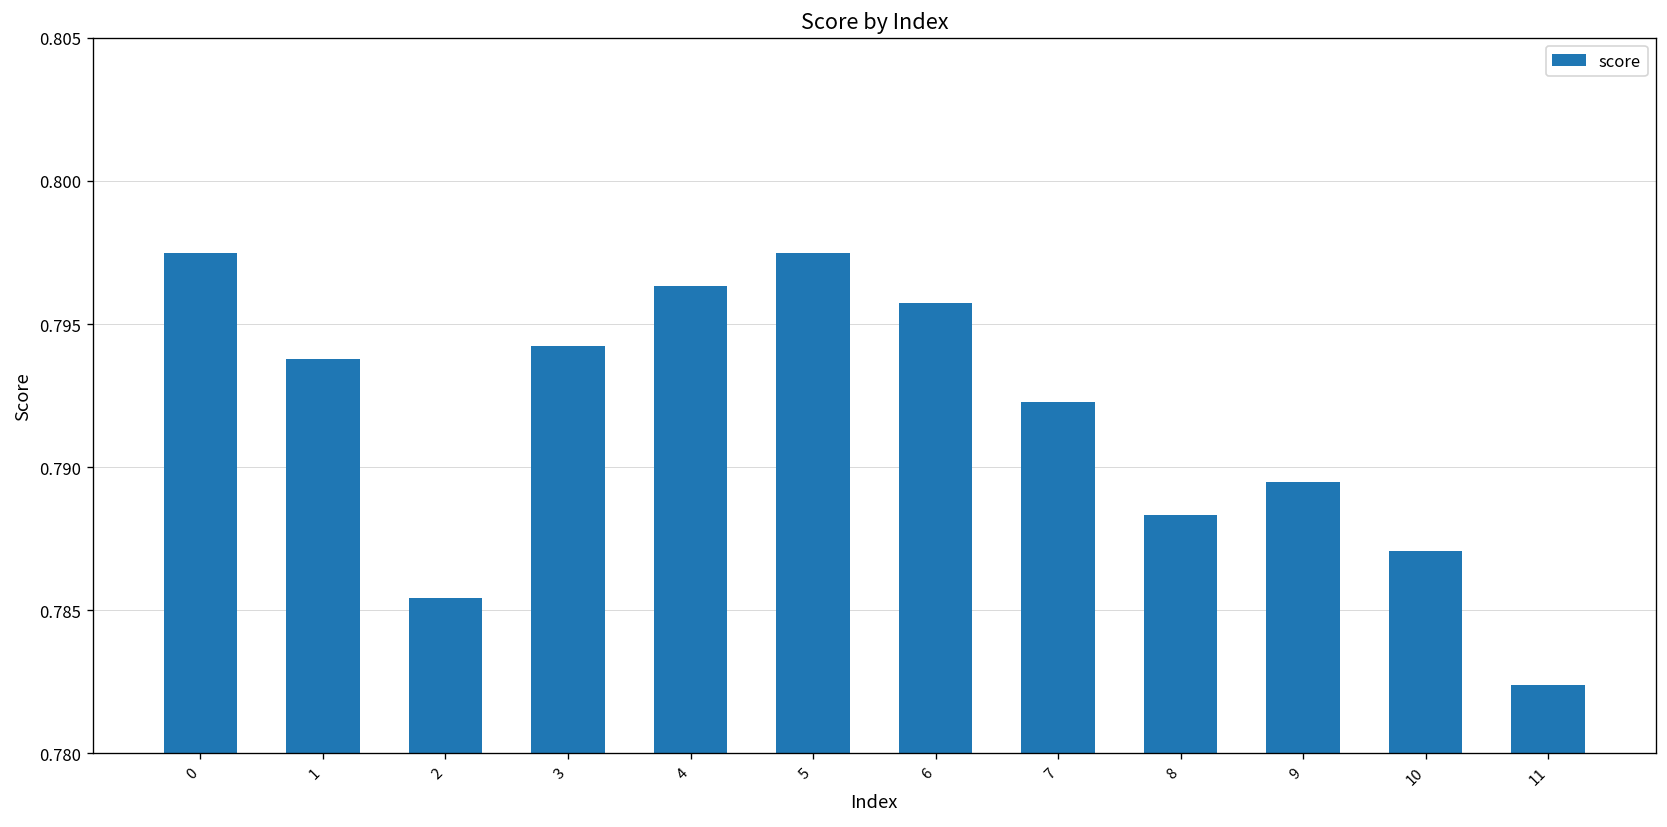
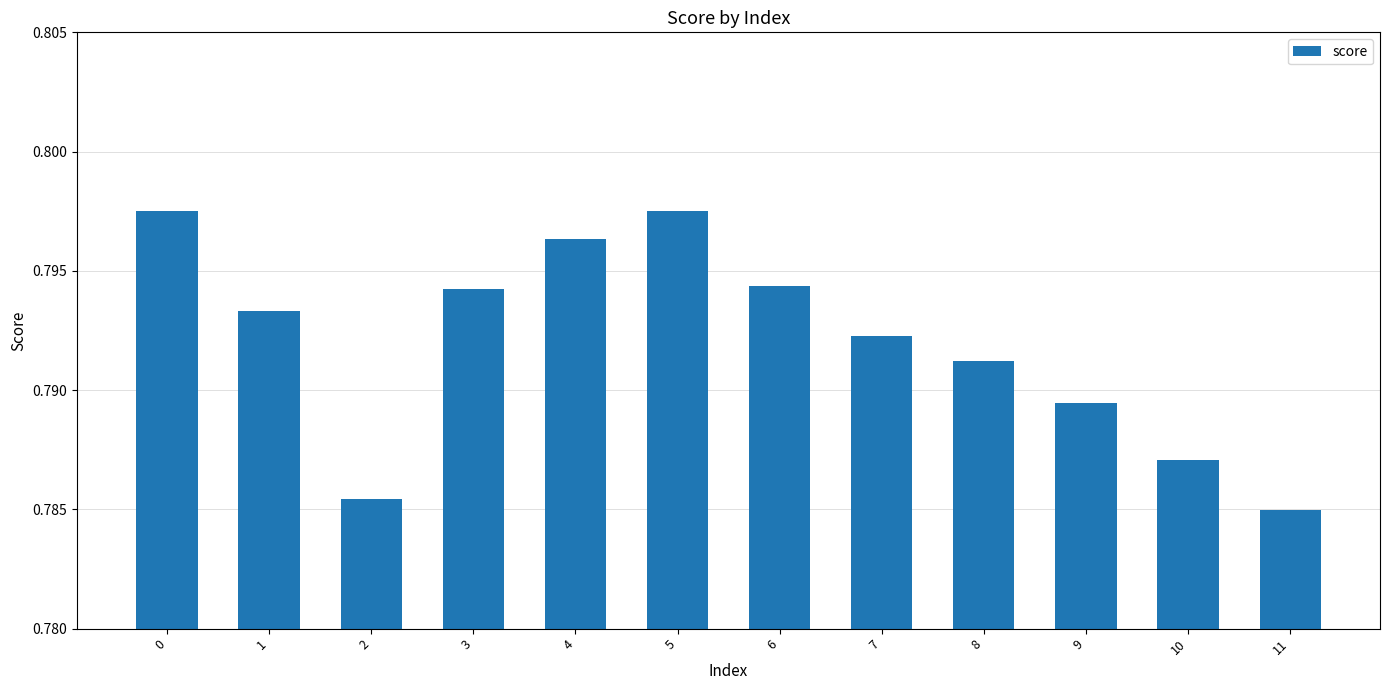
  {
    "0": 0.7975,
-   "1": 0.7938,
+   "1": 0.7933,
    "2": 0.7854,
    "3": 0.7942,
    "4": 0.7963,
    "5": 0.7975,
-   "6": 0.7957,
+   "6": 0.7944,
    "7": 0.7923,
-   "8": 0.7883,
+   "8": 0.7912,
    "9": 0.7895,
    "10": 0.7871,
-   "11": 0.7824
+   "11": 0.7850
  }
